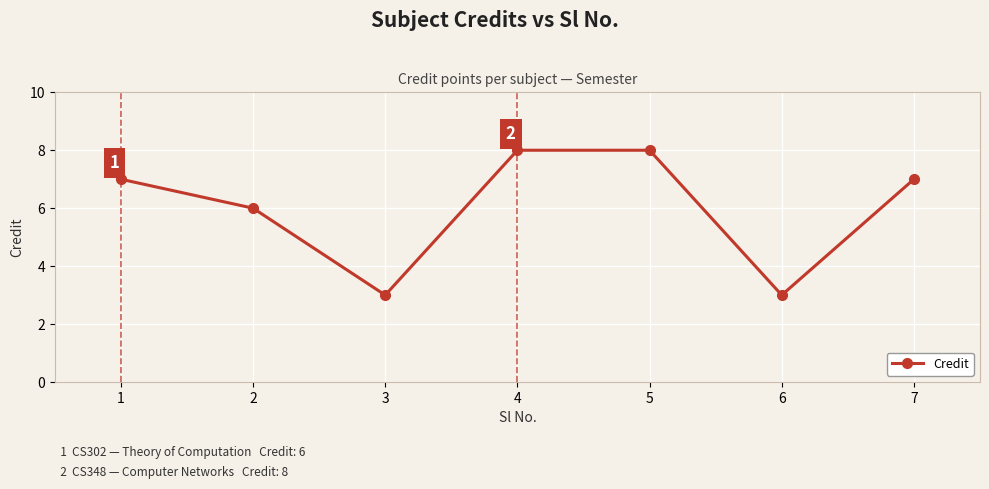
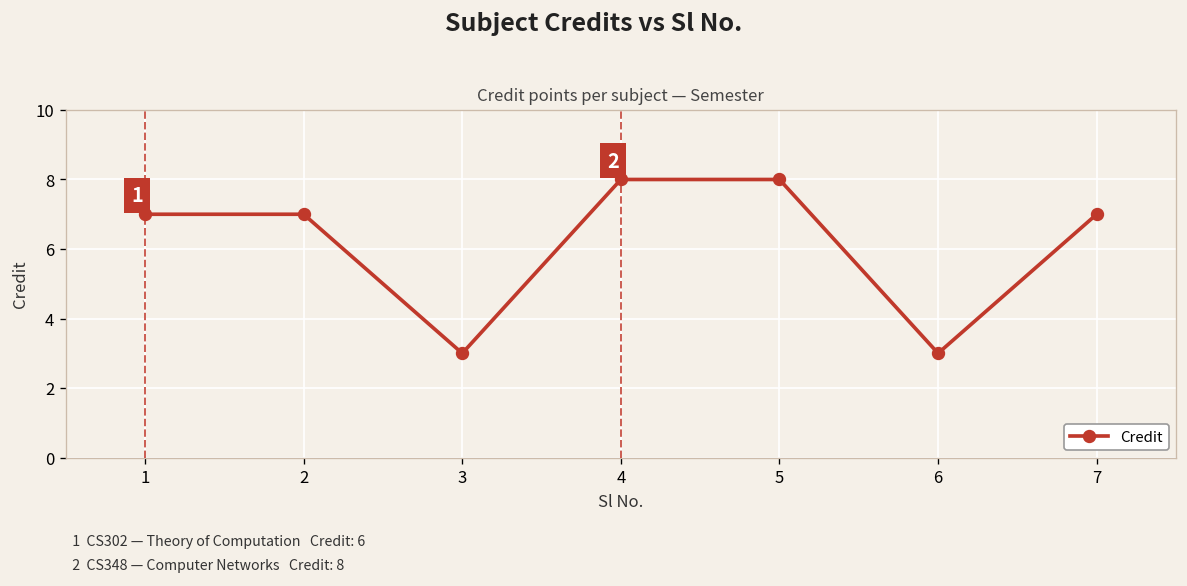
  {
-   "2": 6,
+   "2": 7,
    "3": 3,
    "5": 8,
    "6": 3,
    "7": 7
  }
